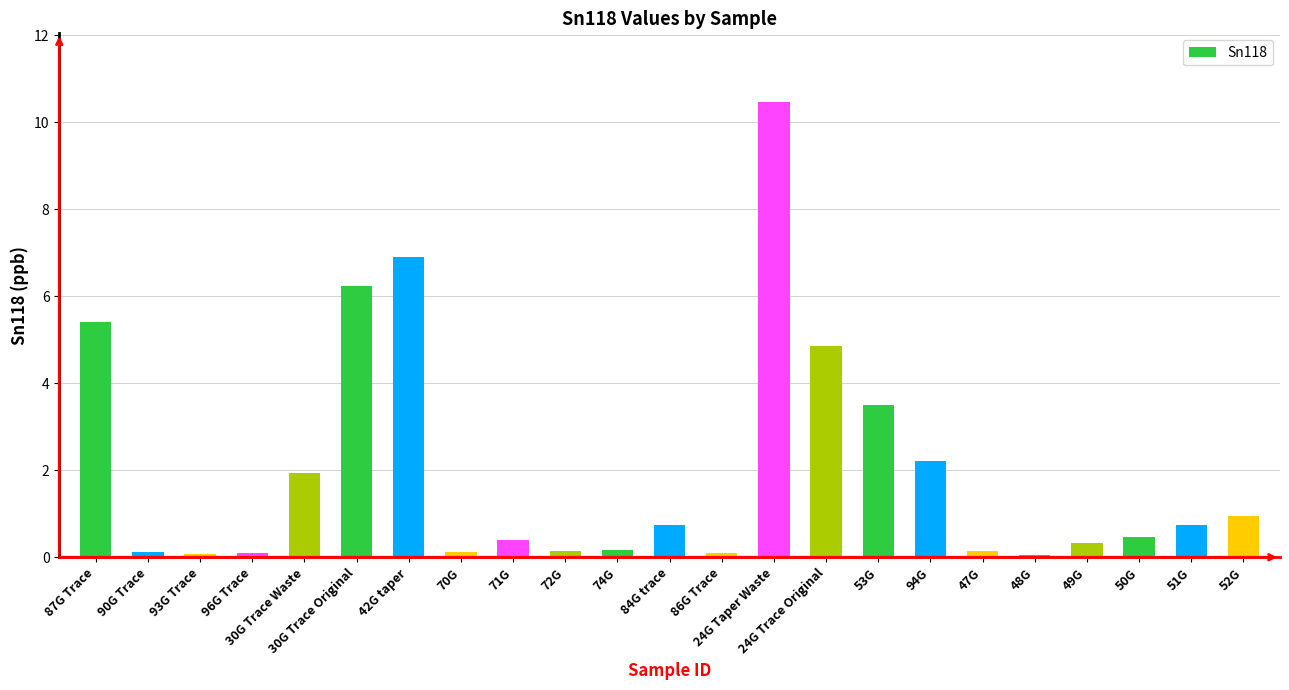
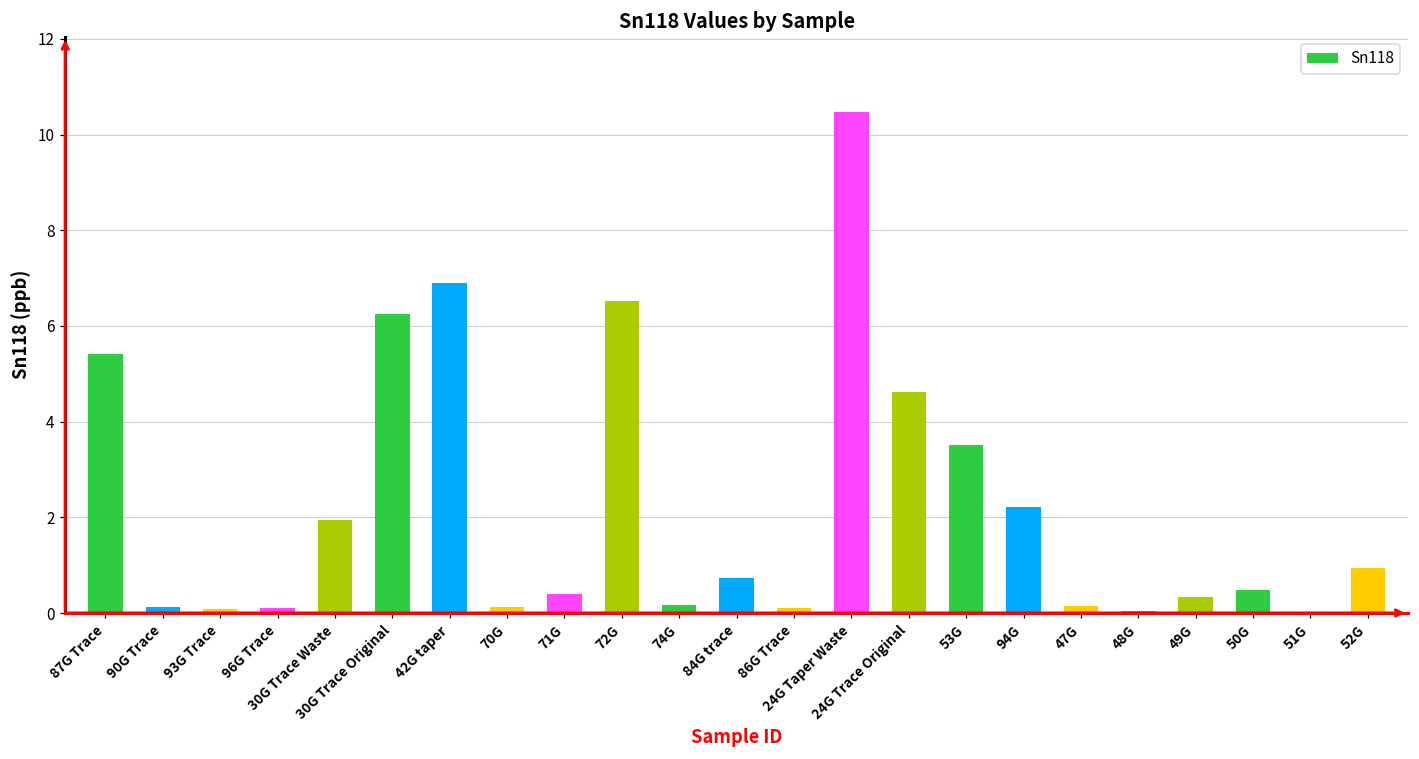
  {
    "87G Trace": 5.4,
    "90G Trace": 0.1,
    "93G Trace": 0.1,
    "96G Trace": 0.1,
    "30G Trace Waste": 1.9,
    "30G Trace Original": 6.2,
    "42G taper": 6.9,
    "70G": 0.1,
    "71G": 0.4,
-   "72G": 0.1,
+   "72G": 6.5,
    "74G": 0.2,
    "84G trace": 0.7,
    "86G Trace": 0.1,
    "24G Taper Waste": 10.5,
-   "24G Trace Original": 4.9,
+   "24G Trace Original": 4.6,
    "53G": 3.5,
    "94G": 2.2,
    "47G": 0.1,
    "49G": 0.3,
    "50G": 0.5,
-   "51G": 0.7,
+   "51G": 0.0,
    "52G": 0.9
  }
